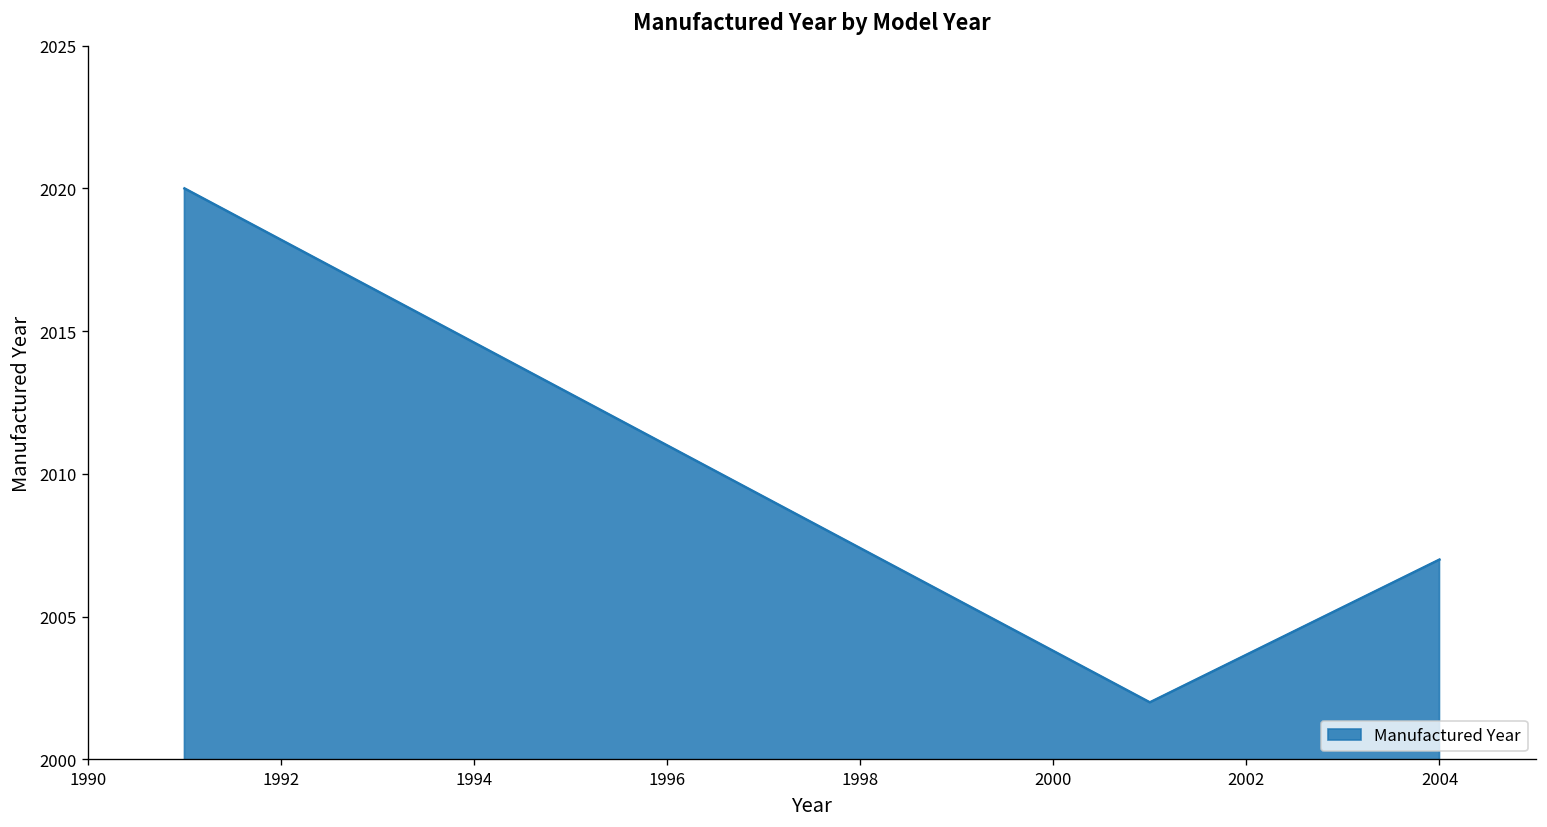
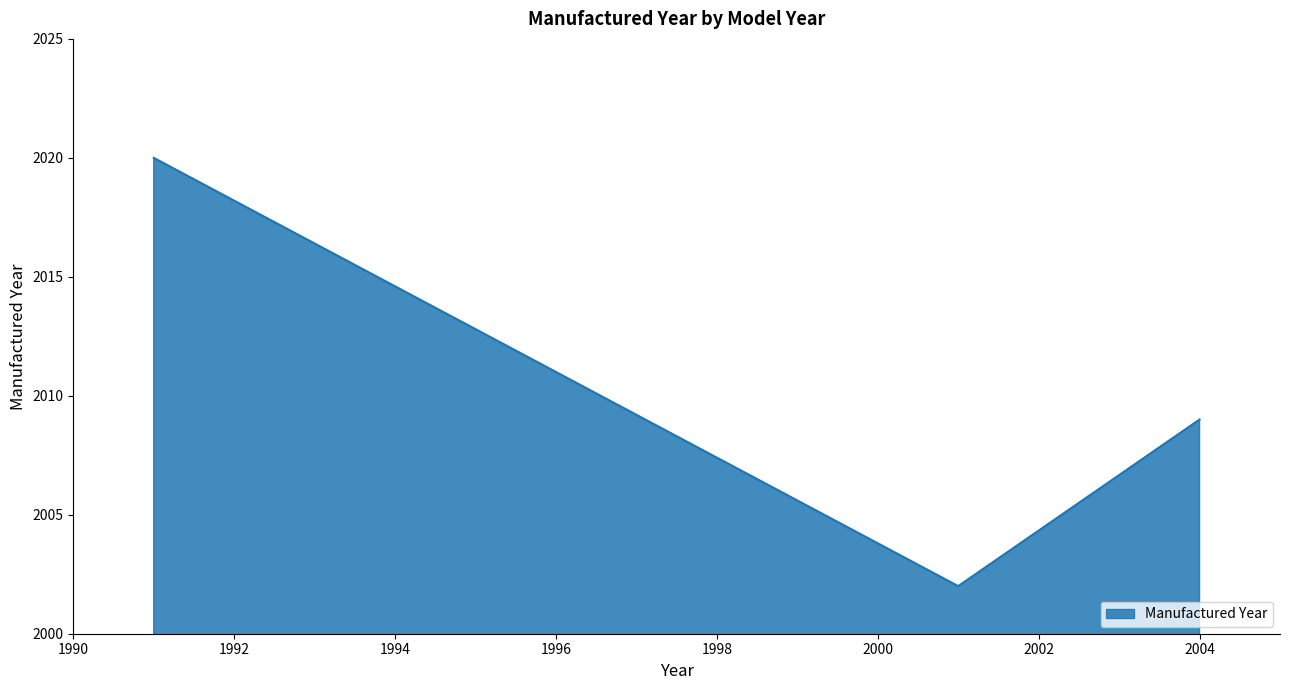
  {
-   "2004": 2007
+   "2004": 2009
  }
